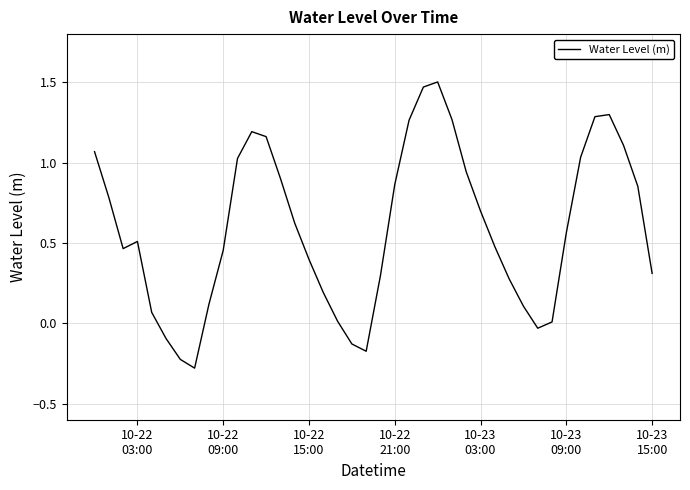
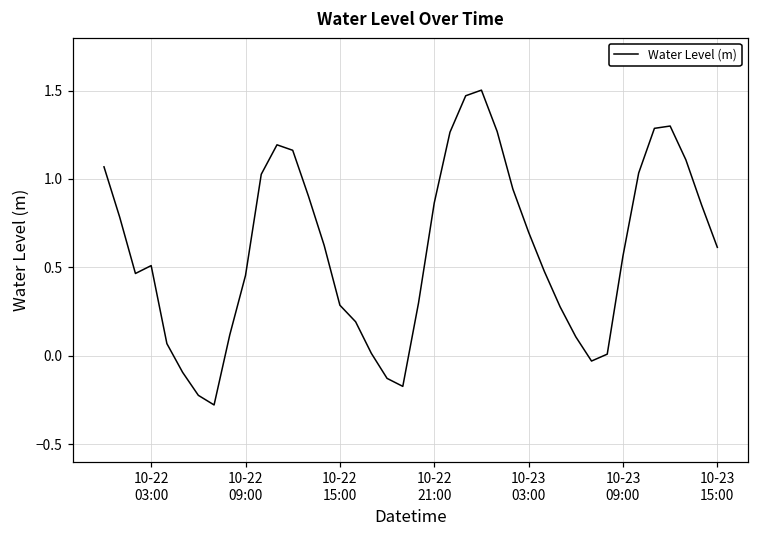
  {
    "10-22 03:00": 0.51,
    "10-22 09:00": 0.45,
-   "10-22 15:00": 0.40,
+   "10-22 15:00": 0.29,
    "10-22 21:00": 0.86,
    "10-23 03:00": 0.70,
    "10-23 09:00": 0.56,
-   "10-23 15:00": 0.31
+   "10-23 15:00": 0.61
  }
